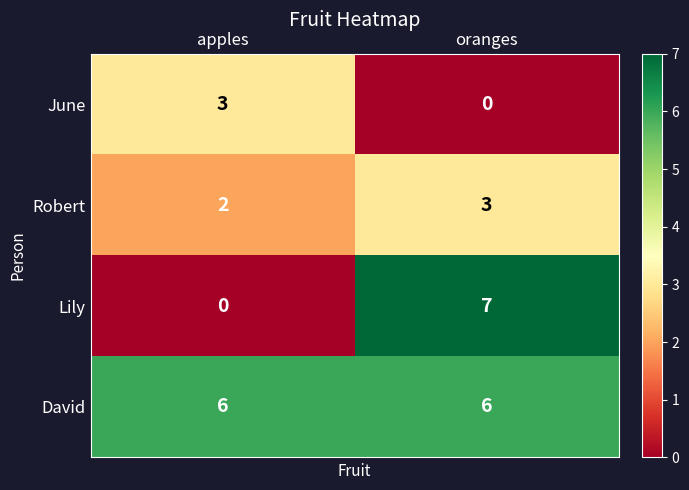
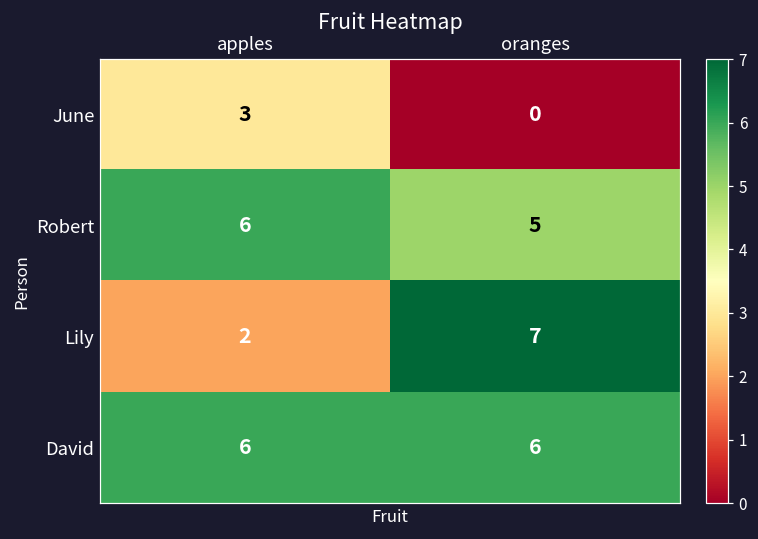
  {
    "June": {
      "apples": 3,
      "oranges": 0
    },
    "Robert": {
-     "apples": 2,
-     "oranges": 3
+     "apples": 6,
+     "oranges": 5
    },
    "Lily": {
-     "apples": 0,
+     "apples": 2,
      "oranges": 7
    },
    "David": {
      "apples": 6,
      "oranges": 6
    }
  }
